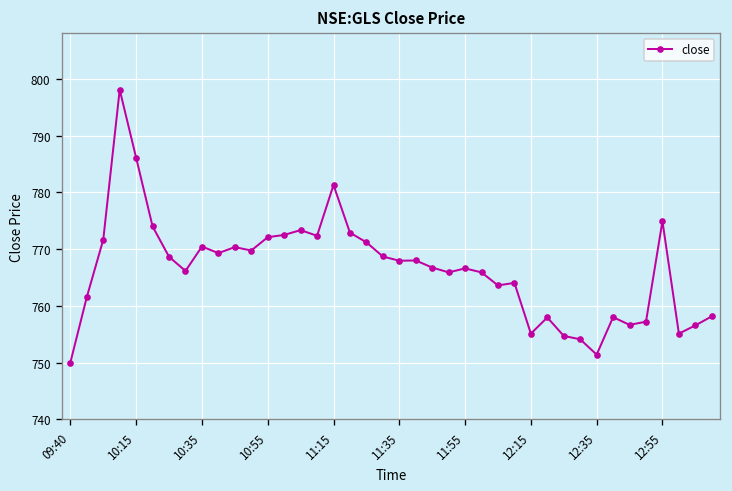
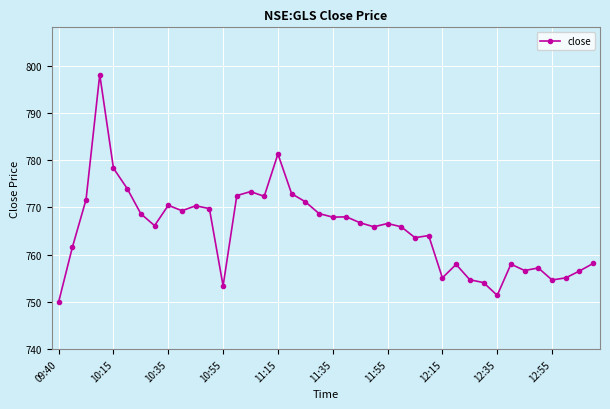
  {
    "09:40": 750,
-   "10:15": 786,
+   "10:15": 778,
    "10:35": 770,
-   "10:55": 772,
+   "10:55": 753,
    "11:15": 781,
    "11:35": 768,
    "11:55": 767,
    "12:15": 755,
    "12:35": 751,
-   "12:55": 775
+   "12:55": 755
  }
